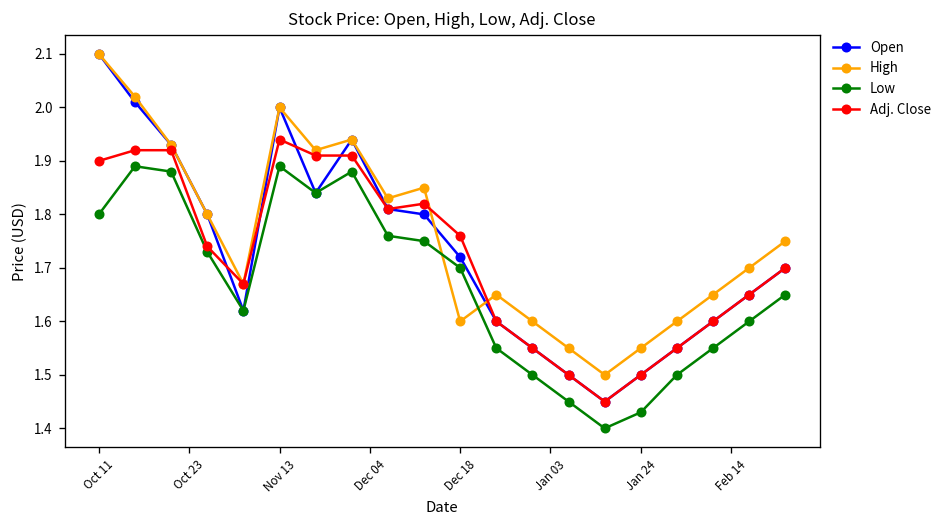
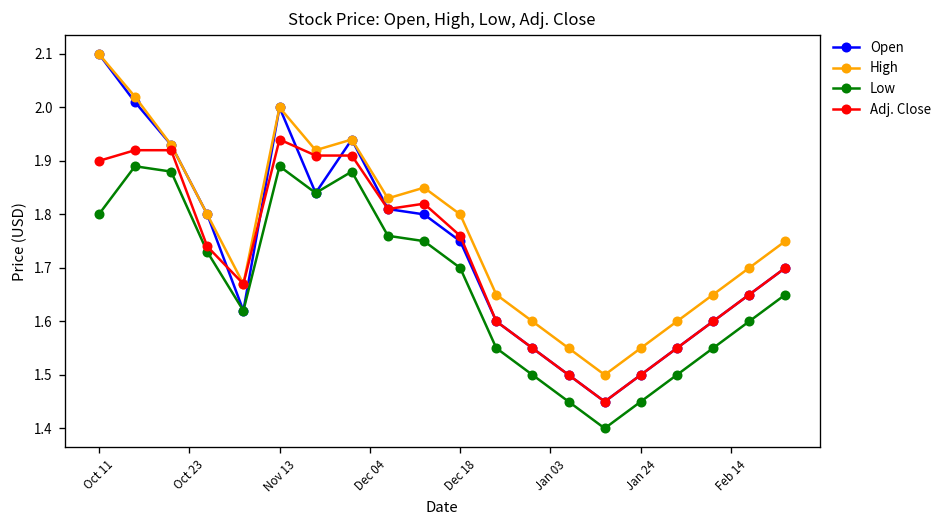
  {
    "Open": {
-     "Dec 18": 1.72
+     "Dec 18": 1.75
    },
    "High": {
-     "Dec 18": 1.6,
+     "Dec 18": 1.8,
      "Jan 24": 1.55
    },
    "Low": {
      "Oct 11": 1.80,
      "Nov 13": 1.89,
      "Dec 18": 1.70,
-     "Jan 24": 1.43
+     "Jan 24": 1.45
    },
    "Adj. Close": {
      "Oct 11": 1.90,
      "Nov 13": 1.94,
      "Dec 18": 1.76
    }
  }
